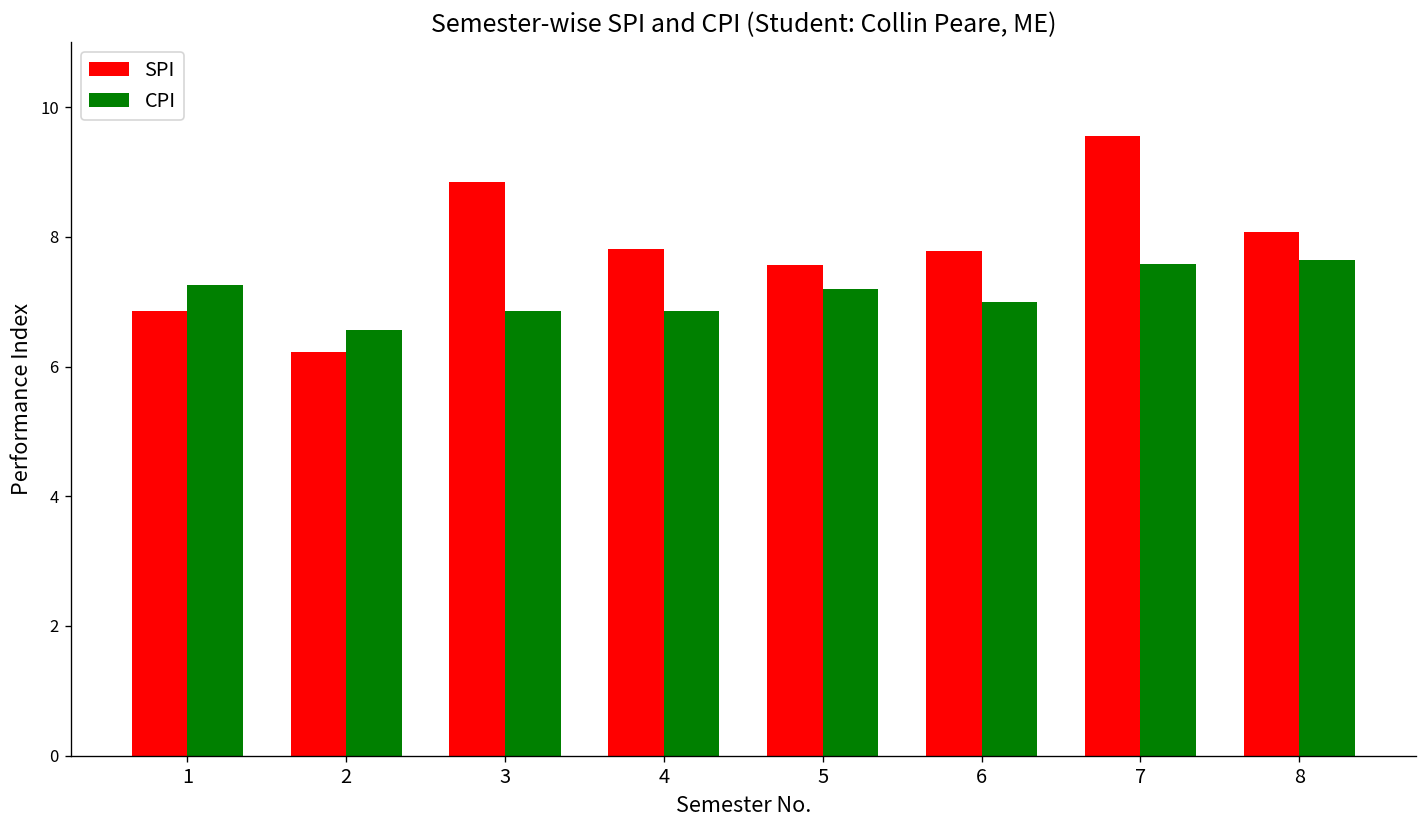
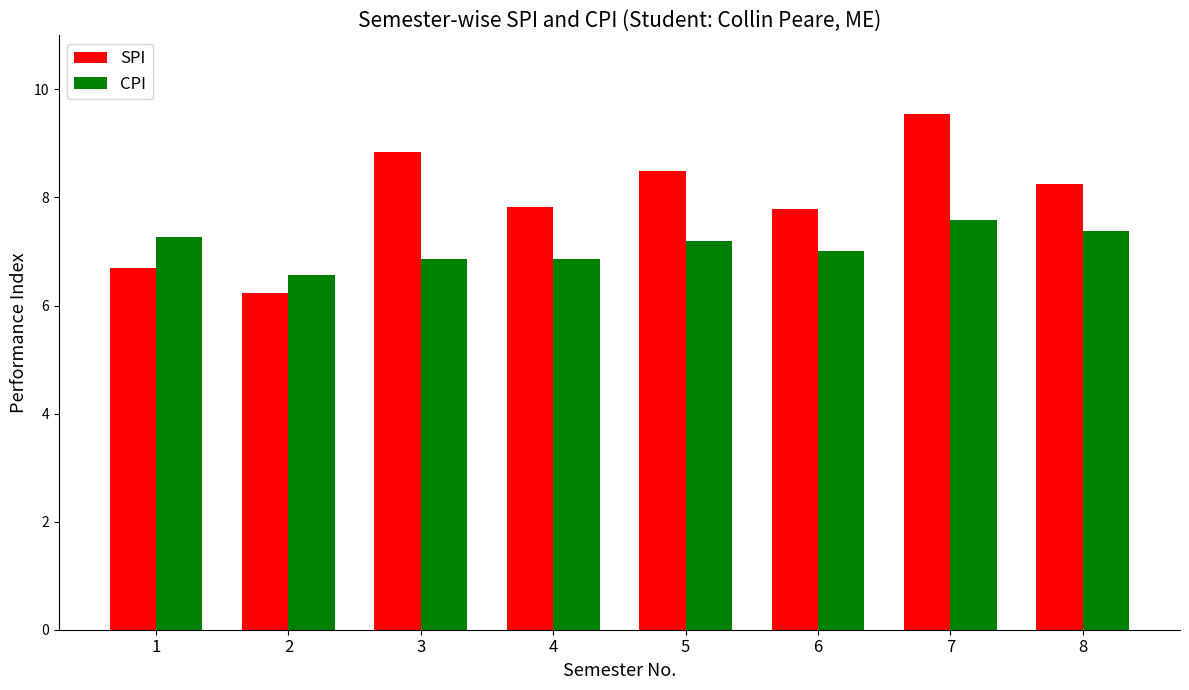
  {
    "SPI": {
-     "1": 6.9,
+     "1": 6.7,
      "2": 6.2,
      "3": 8.9,
      "4": 7.8,
-     "5": 7.6,
+     "5": 8.5,
      "6": 7.8,
      "7": 9.6,
-     "8": 8.1
+     "8": 8.3
    },
    "CPI": {
      "1": 7.3,
      "2": 6.6,
      "3": 6.9,
      "4": 6.9,
      "5": 7.2,
      "6": 7.0,
      "7": 7.6,
-     "8": 7.7
+     "8": 7.4
    }
  }
